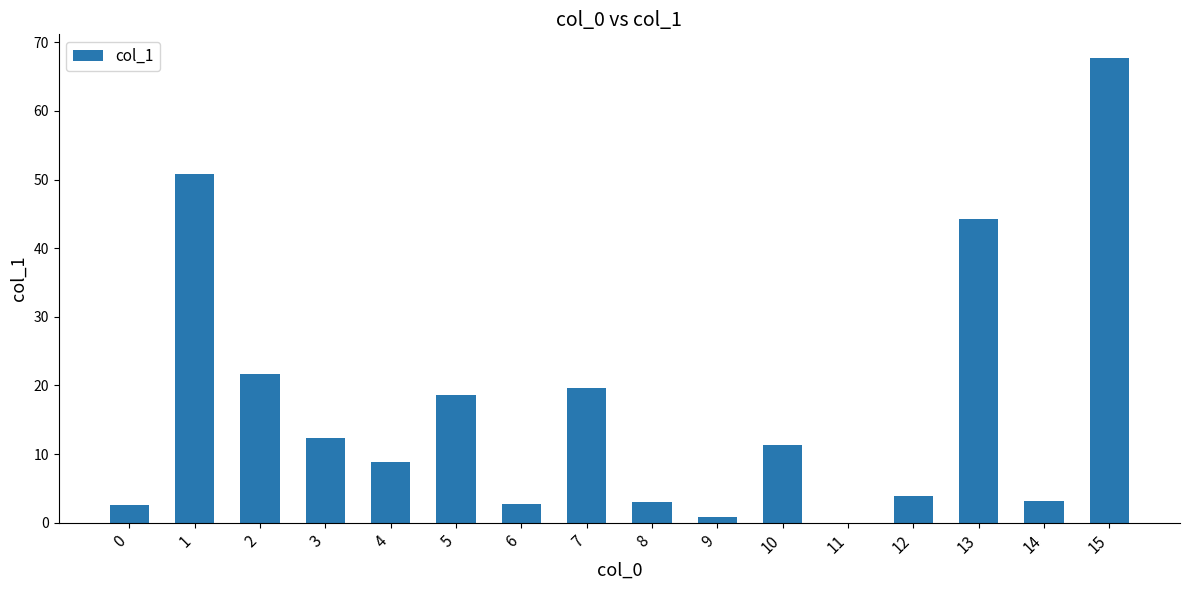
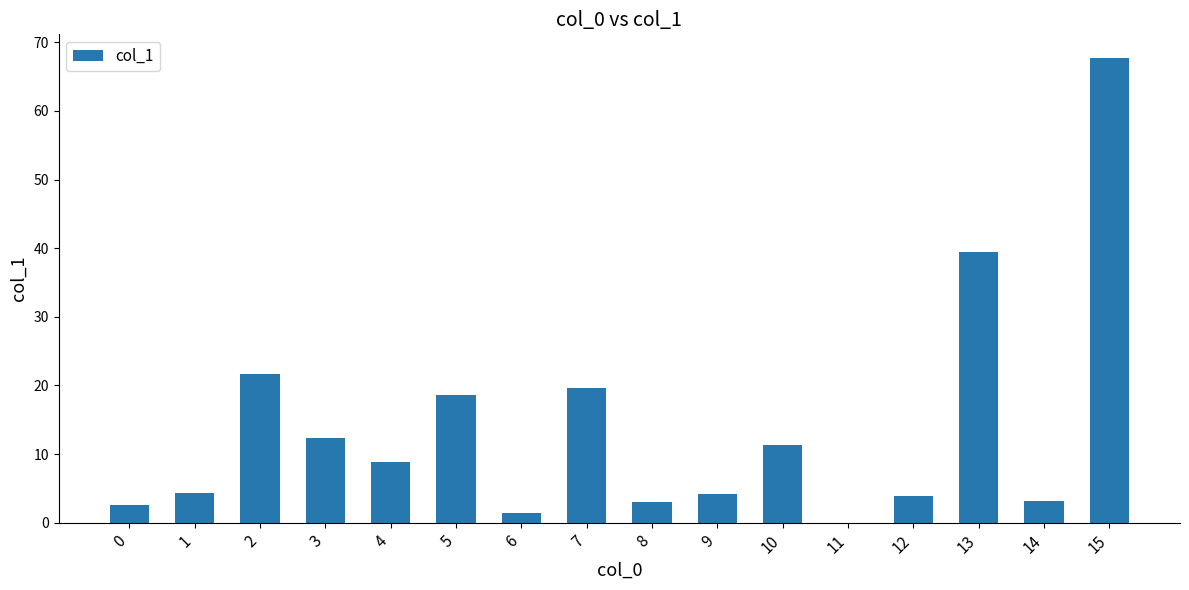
  {
    "0": 3,
-   "1": 51,
+   "1": 4,
    "2": 22,
    "3": 12,
    "4": 9,
    "5": 19,
-   "6": 3,
+   "6": 1,
    "7": 20,
    "8": 3,
-   "9": 1,
+   "9": 4,
    "10": 11,
    "12": 4,
-   "13": 44,
+   "13": 39,
    "14": 3,
    "15": 68
  }
